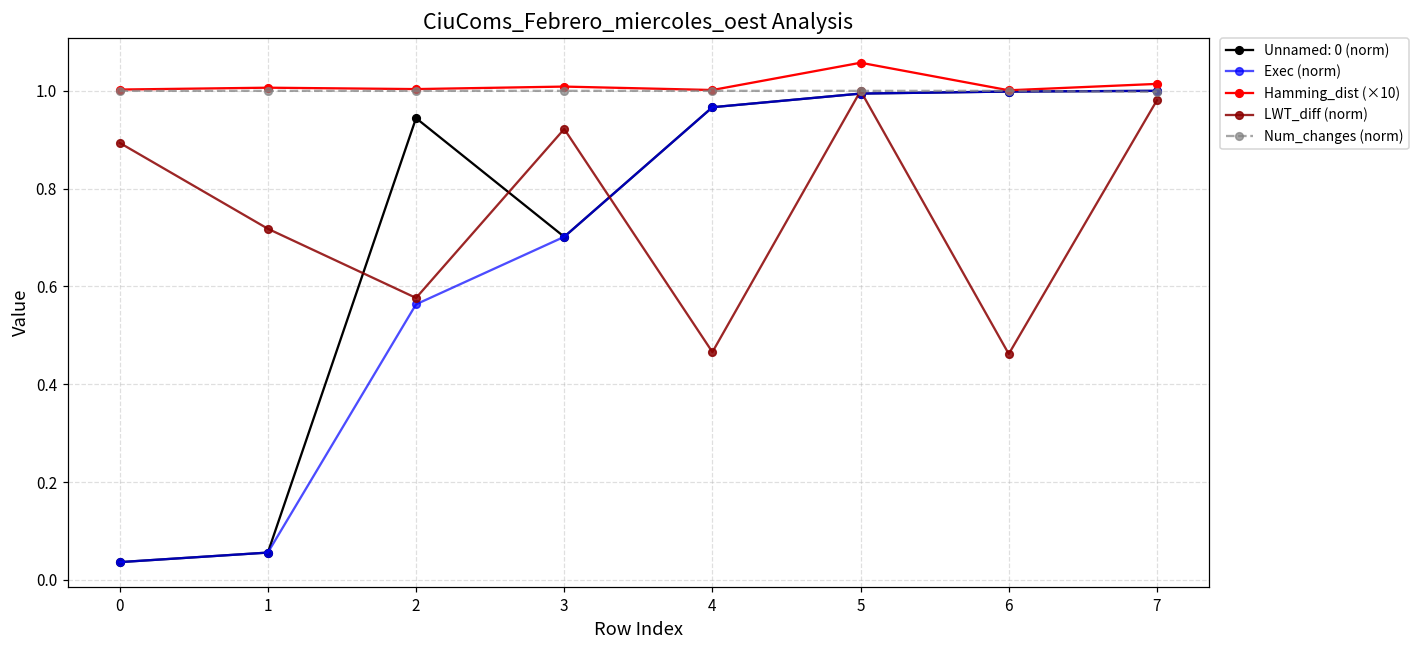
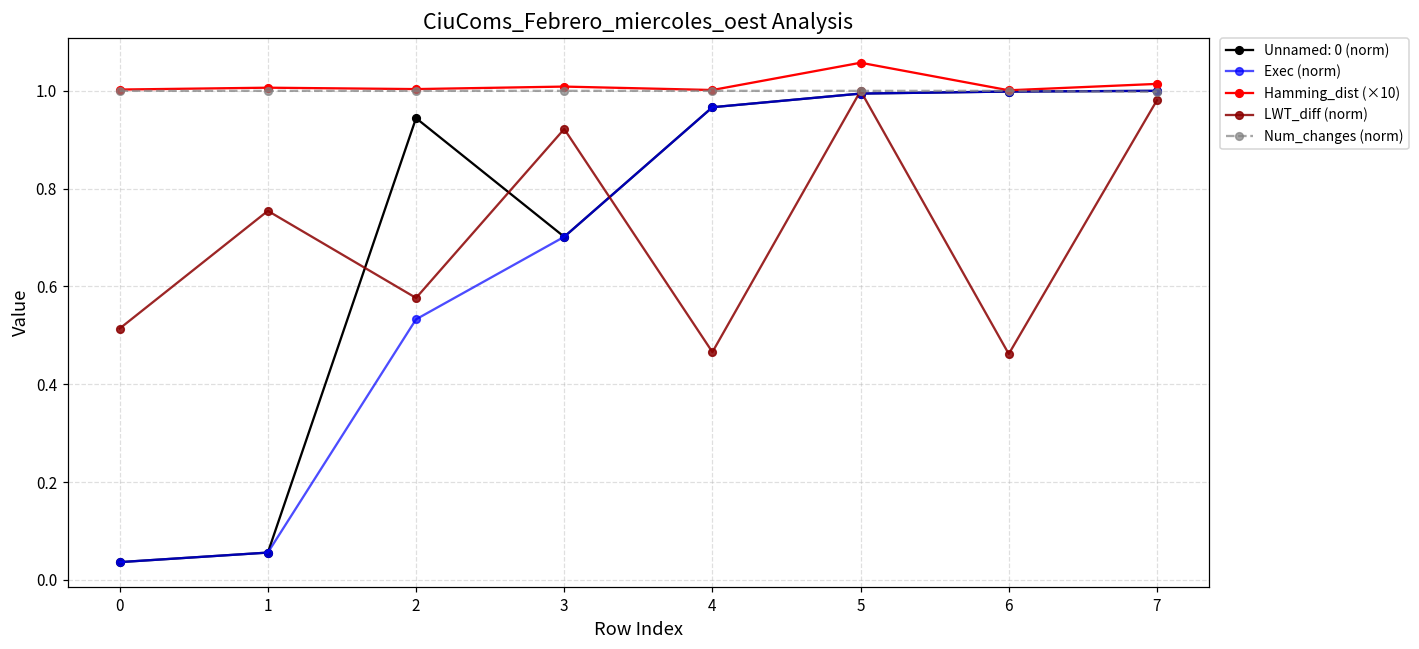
  {
    "Unnamed: 0 (norm)": {
      "2": 0.94
    },
    "Exec (norm)": {
-     "2": 0.56
+     "2": 0.53
    },
    "Hamming_dist (×10)": {
      "1": 1.01,
      "3": 1.01,
      "5": 1.06,
      "7": 1.01
    },
    "LWT_diff (norm)": {
-     "0": 0.89,
-     "1": 0.72,
+     "0": 0.51,
+     "1": 0.75,
      "2": 0.58,
      "3": 0.92,
      "4": 0.47,
      "6": 0.46,
      "7": 0.98
    },
    "Num_changes (norm)": {
      "1": 1.00,
      "3": 1.00
    }
  }
